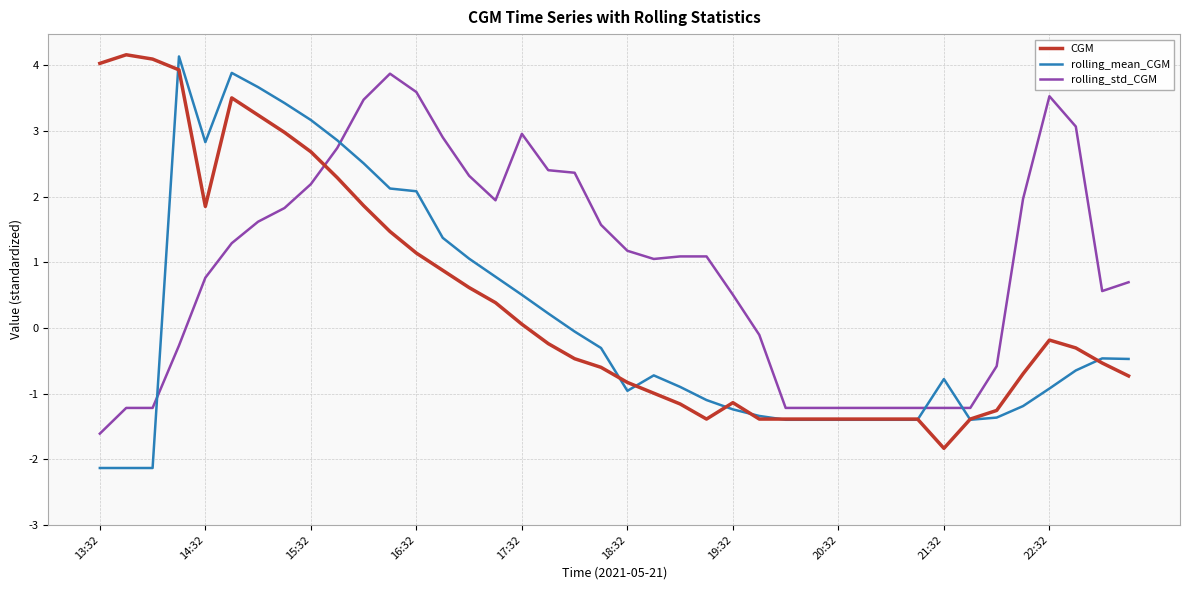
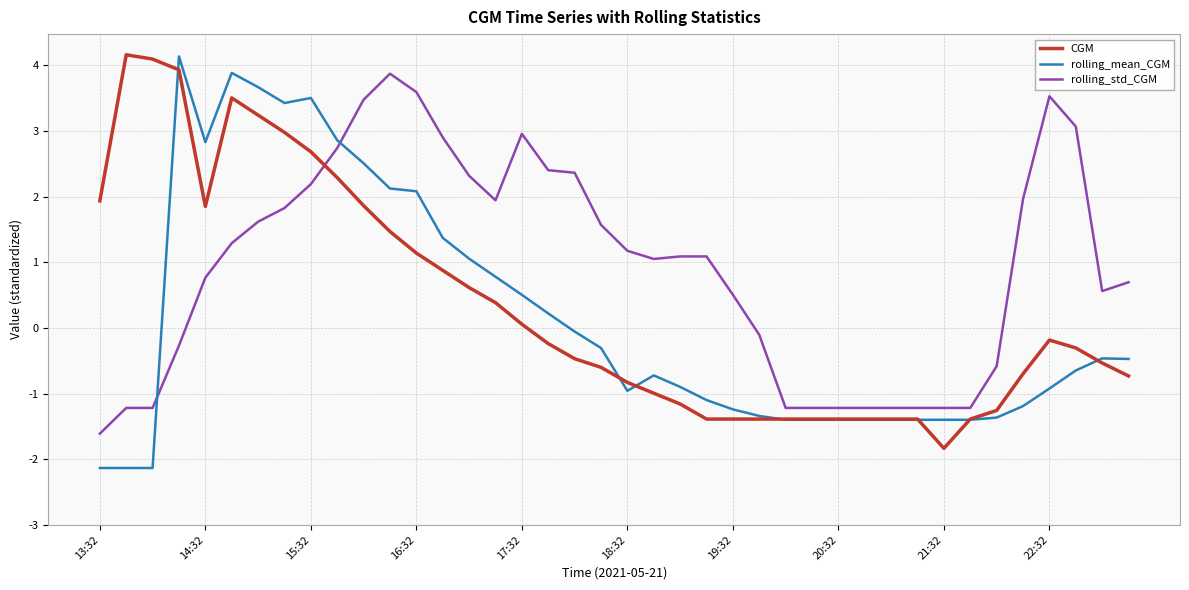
  {
    "CGM": {
-     "13:32": 4.0,
+     "13:32": 1.9,
      "14:32": 1.8,
      "15:32": 2.7,
      "16:32": 1.1,
      "17:32": 0.1,
      "18:32": -0.8,
-     "19:32": -1.1,
+     "19:32": -1.4,
      "21:32": -1.8,
      "22:32": -0.2
    },
    "rolling_mean_CGM": {
      "13:32": -2.1,
      "14:32": 2.8,
-     "15:32": 3.2,
+     "15:32": 3.5,
      "16:32": 2.1,
      "17:32": 0.5,
      "18:32": -1.0,
      "19:32": -1.2,
-     "21:32": -0.8,
+     "21:32": -1.4,
      "22:32": -0.9
    },
    "rolling_std_CGM": {
      "13:32": -1.6,
      "14:32": 0.8,
      "15:32": 2.2,
      "16:32": 3.6,
      "17:32": 3.0,
      "18:32": 1.2,
      "19:32": 0.5,
      "20:32": -1.2,
      "21:32": -1.2,
      "22:32": 3.5
    }
  }
